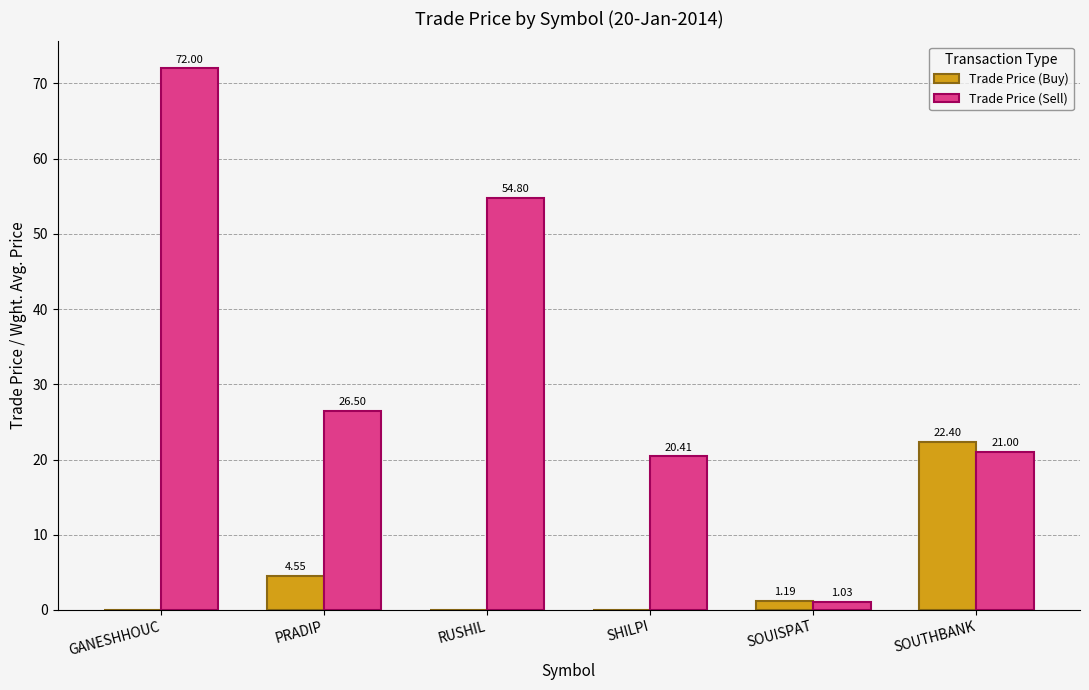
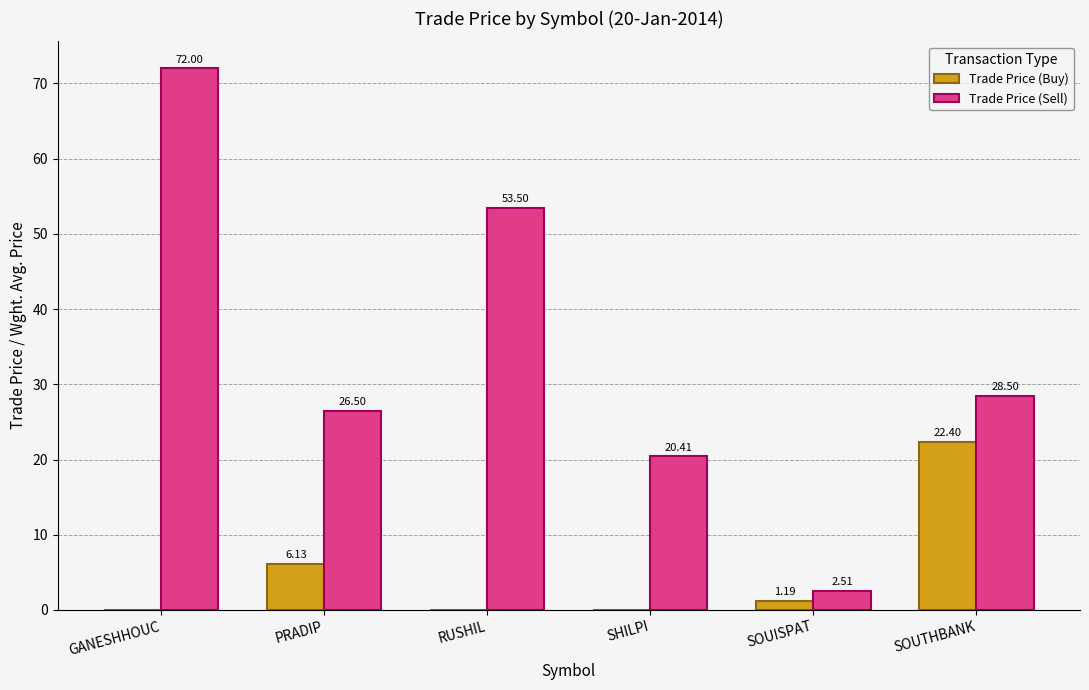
  {
    "Trade Price (Buy)": {
-     "PRADIP": 4.55,
+     "PRADIP": 6.13,
      "SOUISPAT": 1.19,
      "SOUTHBANK": 22.40
    },
    "Trade Price (Sell)": {
      "GANESHHOUC": 72.00,
      "PRADIP": 26.50,
-     "RUSHIL": 54.80,
+     "RUSHIL": 53.50,
      "SHILPI": 20.41,
-     "SOUISPAT": 1.03,
-     "SOUTHBANK": 21.00
+     "SOUISPAT": 2.51,
+     "SOUTHBANK": 28.50
    }
  }
